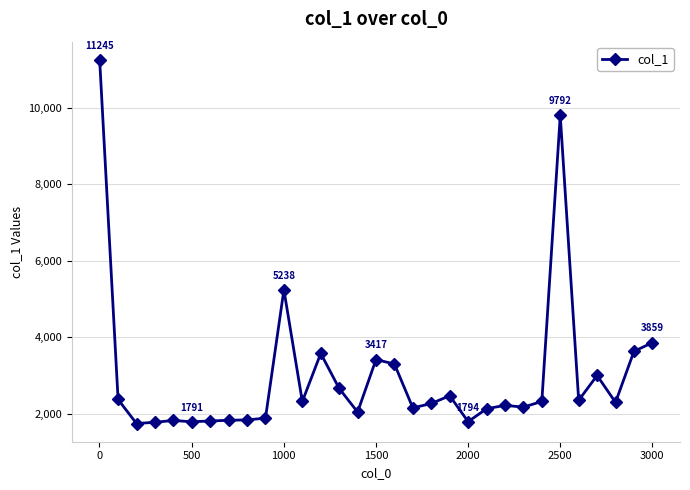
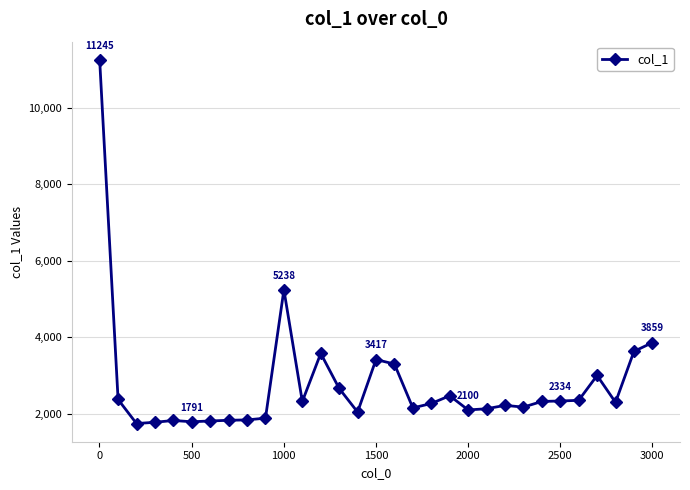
  {
    "0": 11245,
    "500": 1791,
    "1000": 5238,
    "1500": 3417,
-   "2000": 1794,
-   "2500": 9792,
+   "2000": 2100,
+   "2500": 2334,
    "3000": 3859
  }
